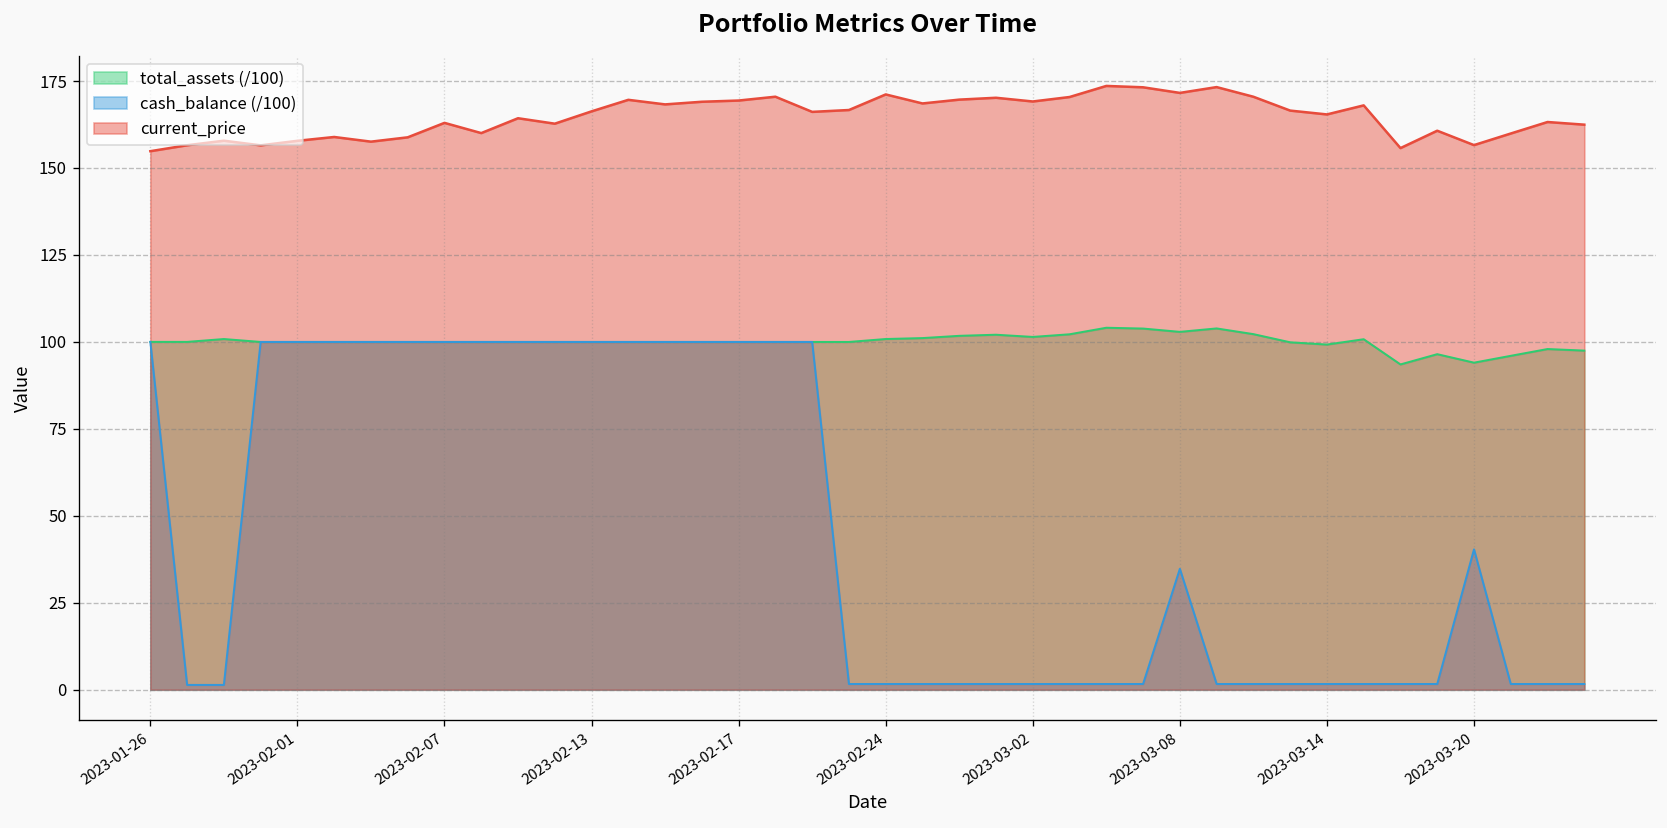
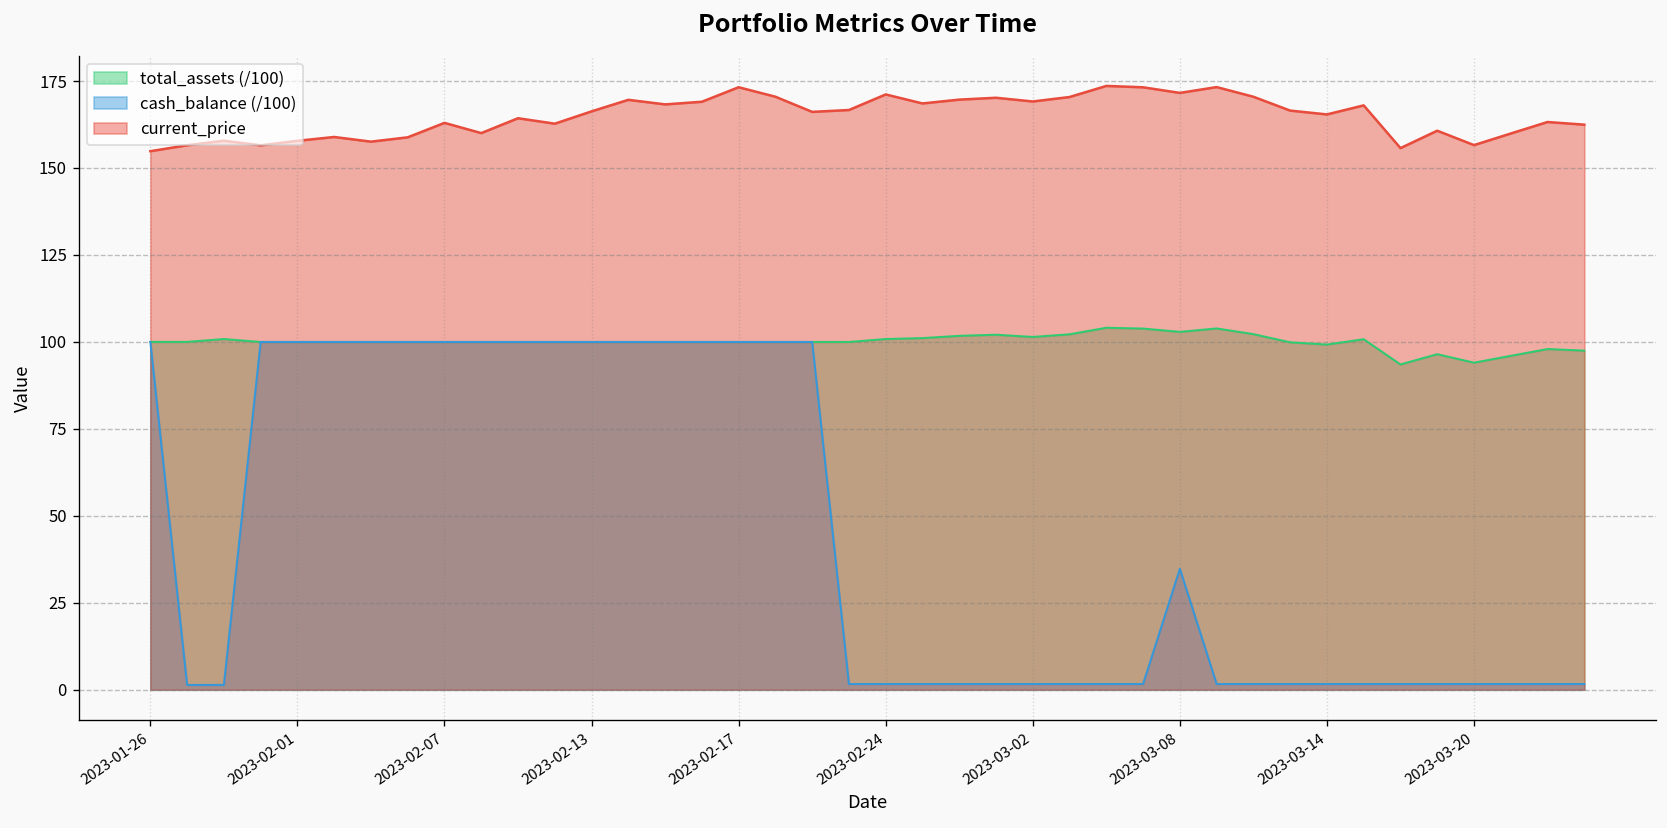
  {
    "total_assets (/100)": {
      "2023-02-24": 101,
      "2023-03-02": 101,
      "2023-03-08": 103,
      "2023-03-14": 99,
      "2023-03-20": 94
    },
    "cash_balance (/100)": {
      "2023-02-24": 2,
      "2023-03-02": 2,
      "2023-03-08": 35,
      "2023-03-14": 2,
-     "2023-03-20": 40
+     "2023-03-20": 2
    },
    "current_price": {
      "2023-01-26": 155,
      "2023-02-07": 163,
      "2023-02-13": 166,
-     "2023-02-17": 169,
+     "2023-02-17": 173,
      "2023-02-24": 171,
      "2023-03-02": 169,
      "2023-03-08": 172,
      "2023-03-14": 165,
      "2023-03-20": 157
    }
  }
